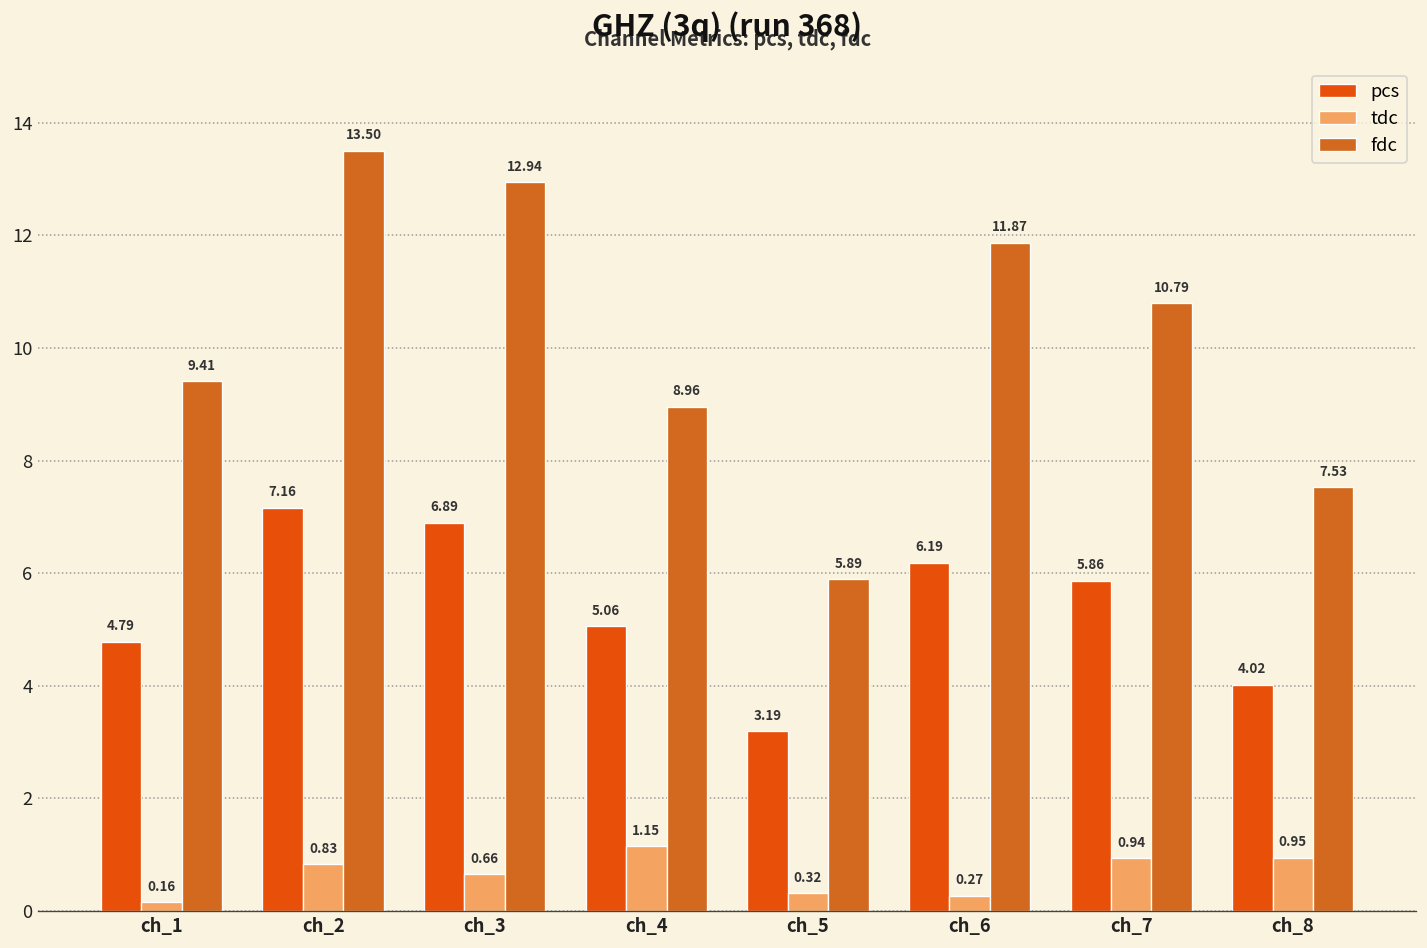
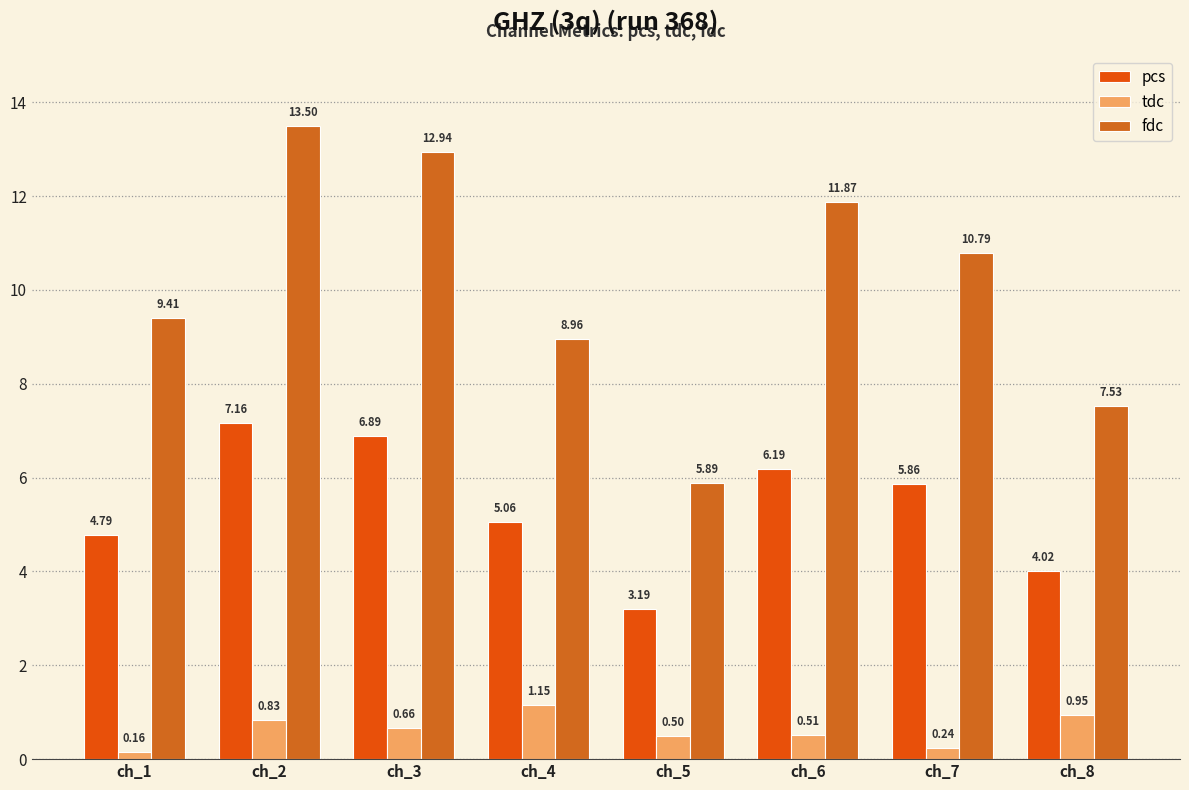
  {
    "tdc": {
      "ch_1": 0.16,
      "ch_2": 0.83,
      "ch_3": 0.66,
      "ch_4": 1.15,
-     "ch_5": 0.32,
-     "ch_6": 0.27,
-     "ch_7": 0.94,
+     "ch_5": 0.50,
+     "ch_6": 0.51,
+     "ch_7": 0.24,
      "ch_8": 0.95
    }
  }
